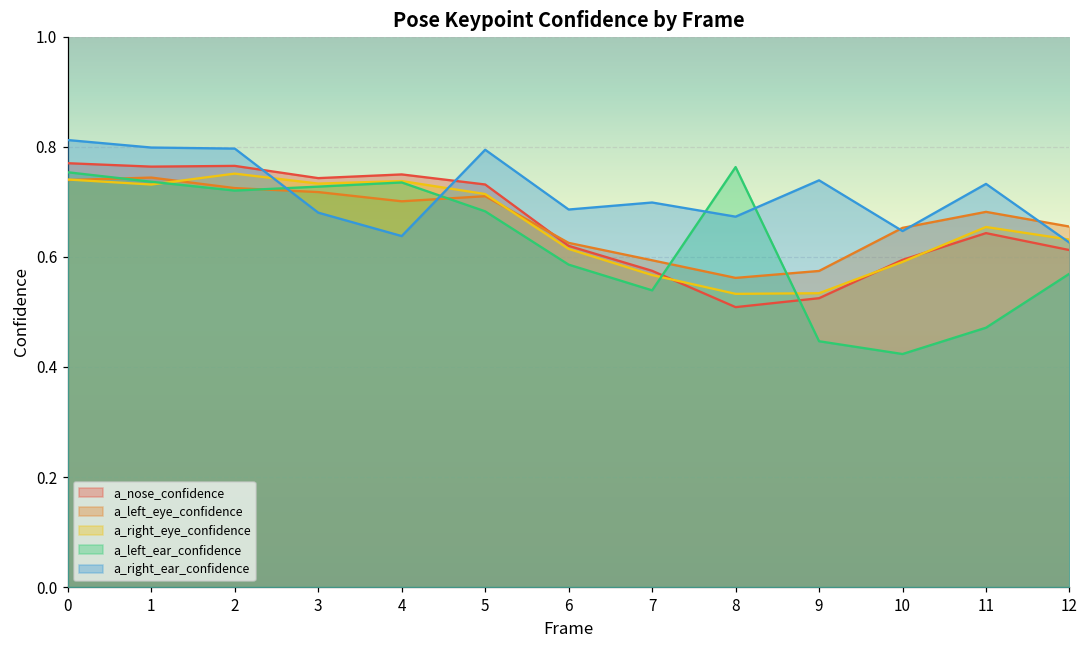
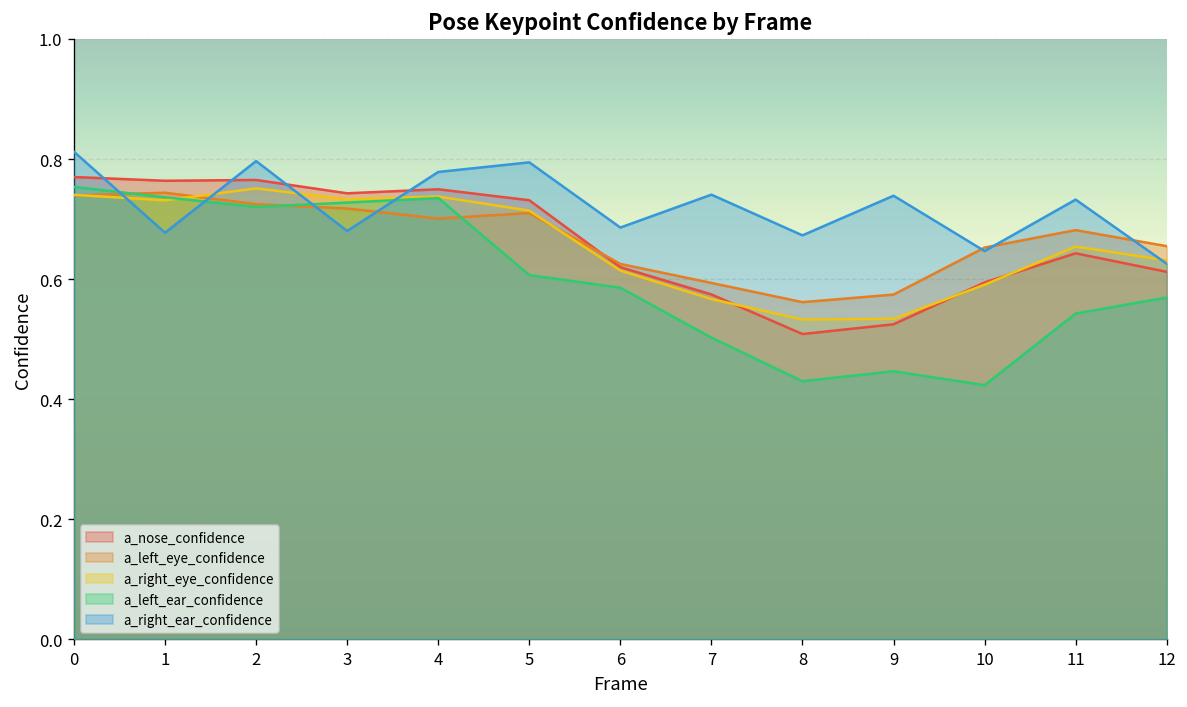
  {
    "a_left_ear_confidence": {
      "0": 0.75,
      "1": 0.74,
      "3": 0.73,
-     "5": 0.68,
+     "5": 0.61,
      "6": 0.59,
-     "7": 0.54,
-     "8": 0.76,
+     "7": 0.50,
+     "8": 0.43,
      "9": 0.45,
      "10": 0.42,
-     "11": 0.47,
+     "11": 0.54,
      "12": 0.57
    },
    "a_right_ear_confidence": {
      "0": 0.81,
-     "1": 0.80,
+     "1": 0.68,
      "2": 0.80,
      "3": 0.68,
-     "4": 0.64,
+     "4": 0.78,
      "5": 0.79,
      "6": 0.69,
-     "7": 0.70,
+     "7": 0.74,
      "8": 0.67,
      "9": 0.74,
      "10": 0.65,
      "11": 0.73,
      "12": 0.63
    }
  }
